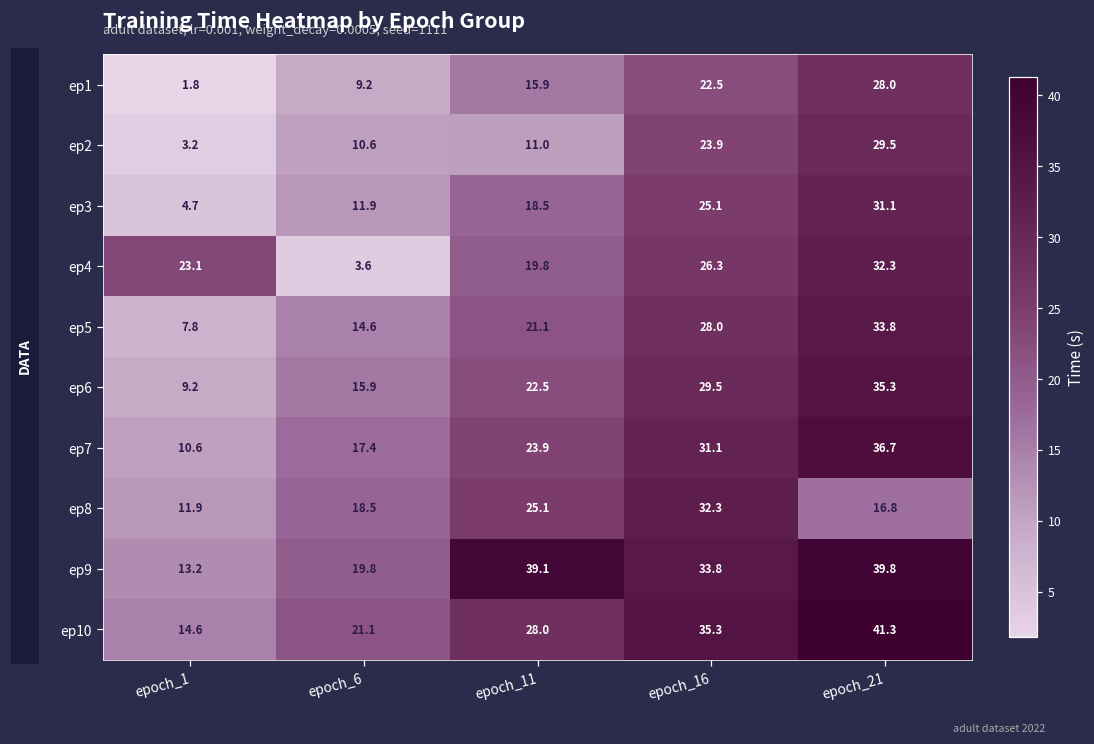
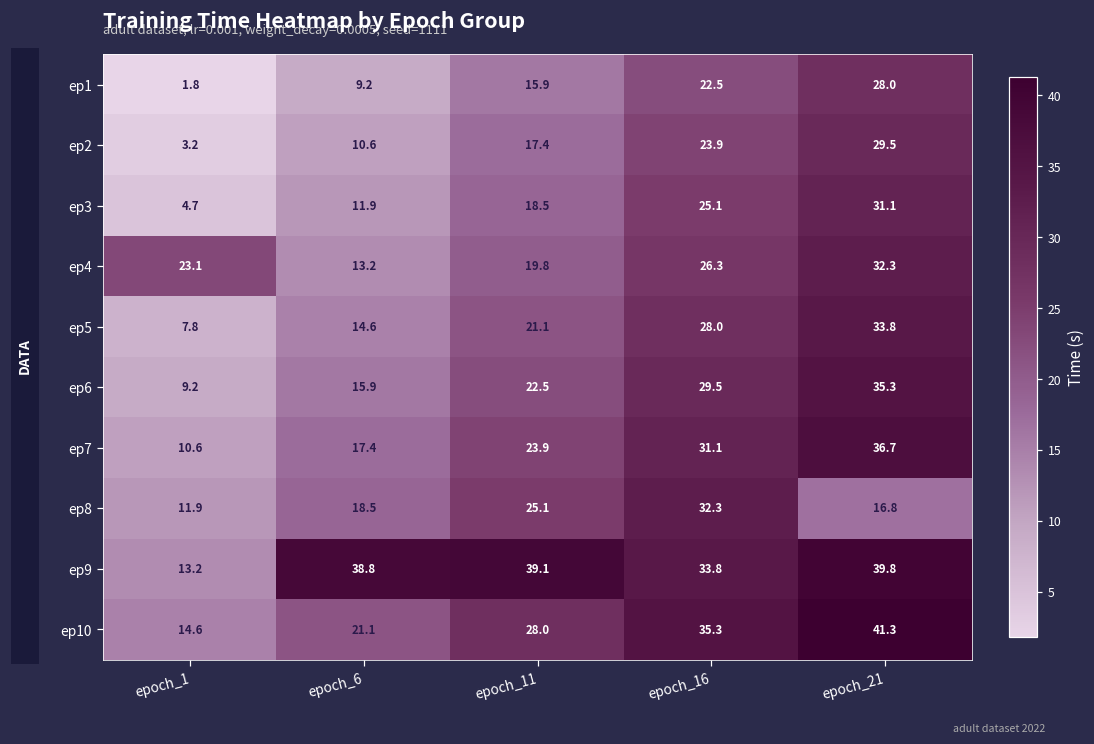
  {
    "ep1": {
      "epoch_1": 1.8,
      "epoch_6": 9.2,
      "epoch_11": 15.9,
      "epoch_16": 22.5,
      "epoch_21": 28.0
    },
    "ep2": {
      "epoch_1": 3.2,
      "epoch_6": 10.6,
-     "epoch_11": 11.0,
+     "epoch_11": 17.4,
      "epoch_16": 23.9,
      "epoch_21": 29.5
    },
    "ep3": {
      "epoch_1": 4.7,
      "epoch_6": 11.9,
      "epoch_11": 18.5,
      "epoch_16": 25.1,
      "epoch_21": 31.1
    },
    "ep4": {
      "epoch_1": 23.1,
-     "epoch_6": 3.6,
+     "epoch_6": 13.2,
      "epoch_11": 19.8,
      "epoch_16": 26.3,
      "epoch_21": 32.3
    },
    "ep5": {
      "epoch_1": 7.8,
      "epoch_6": 14.6,
      "epoch_11": 21.1,
      "epoch_16": 28.0,
      "epoch_21": 33.8
    },
    "ep6": {
      "epoch_1": 9.2,
      "epoch_6": 15.9,
      "epoch_11": 22.5,
      "epoch_16": 29.5,
      "epoch_21": 35.3
    },
    "ep7": {
      "epoch_1": 10.6,
      "epoch_6": 17.4,
      "epoch_11": 23.9,
      "epoch_16": 31.1,
      "epoch_21": 36.7
    },
    "ep8": {
      "epoch_1": 11.9,
      "epoch_6": 18.5,
      "epoch_11": 25.1,
      "epoch_16": 32.3,
      "epoch_21": 16.8
    },
    "ep9": {
      "epoch_1": 13.2,
-     "epoch_6": 19.8,
+     "epoch_6": 38.8,
      "epoch_11": 39.1,
      "epoch_16": 33.8,
      "epoch_21": 39.8
    },
    "ep10": {
      "epoch_1": 14.6,
      "epoch_6": 21.1,
      "epoch_11": 28.0,
      "epoch_16": 35.3,
      "epoch_21": 41.3
    }
  }
